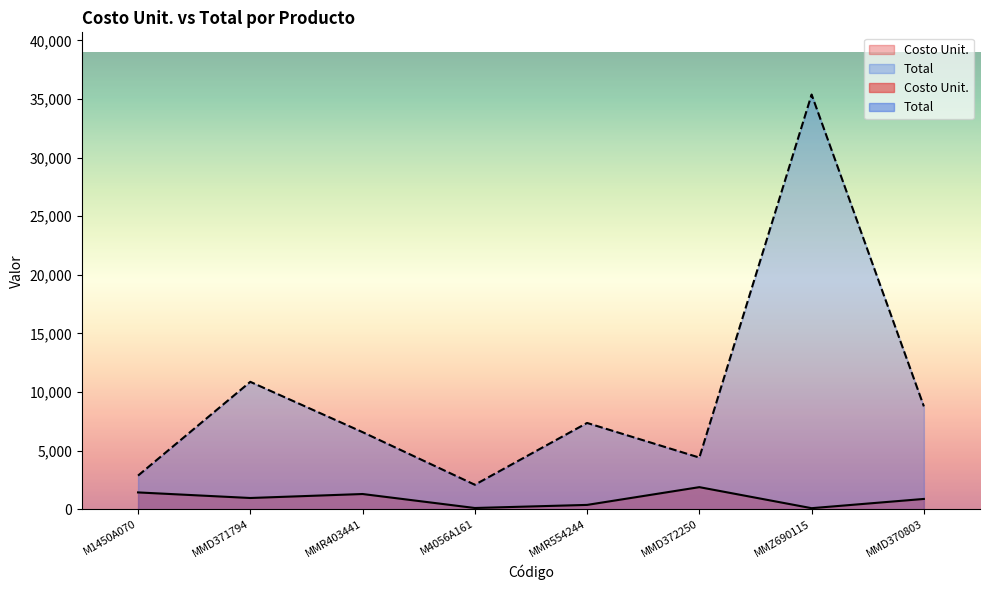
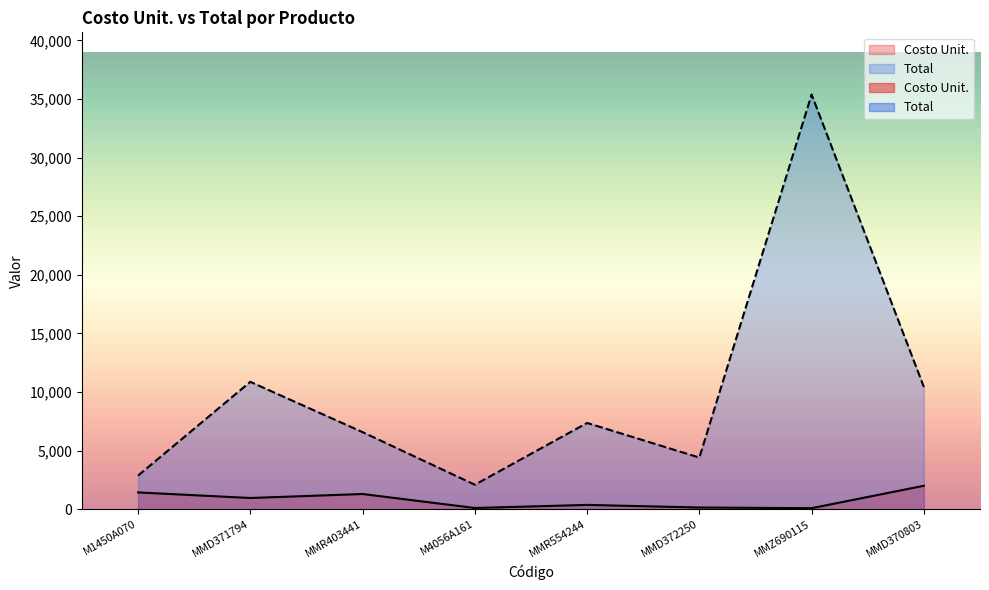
  {
    "Costo Unit.": {
      "M1450A070": "1,400",
      "MMD371794": "1,000",
      "MMR403441": "1,300",
      "M4056A161": "100",
      "MMR554244": "400",
-     "MMD372250": "1,900",
+     "MMD372250": "100",
      "MMZ690115": "100",
-     "MMD370803": "900"
+     "MMD370803": "2,000"
    },
    "Total": {
      "M1450A070": "2,900",
      "MMD371794": "10,900",
      "MMR403441": "6,600",
      "M4056A161": "2,100",
      "MMR554244": "7,400",
      "MMD372250": "4,400",
      "MMZ690115": "35,400",
-     "MMD370803": "8,800"
+     "MMD370803": "10,400"
    }
  }
